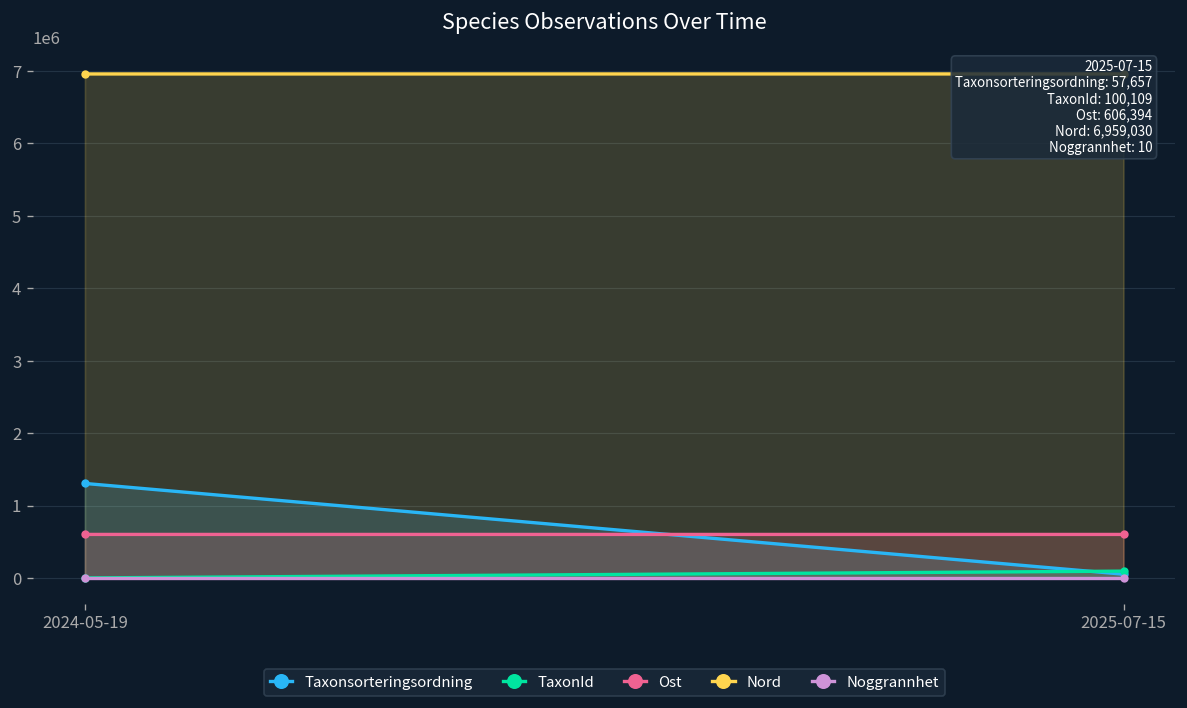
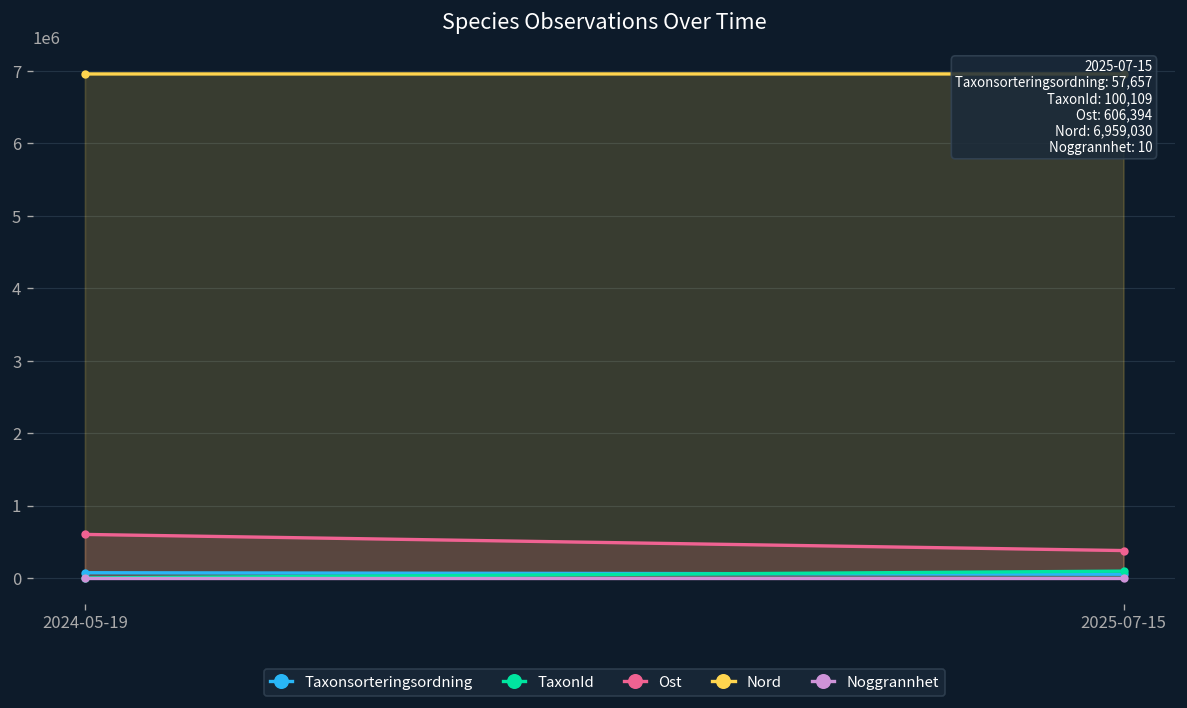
  {
    "Taxonsorteringsordning": {
-     "2024-05-19": 1300000,
+     "2024-05-19": 100000,
      "2025-07-15": 100000
    },
    "TaxonId": {
      "2025-07-15": 100000
    },
    "Ost": {
      "2024-05-19": 600000,
-     "2025-07-15": 600000
+     "2025-07-15": 400000
    },
    "Nord": {
      "2024-05-19": 7000000
    },
    "Noggrannhet": {
      "2025-07-15": 0
    }
  }
